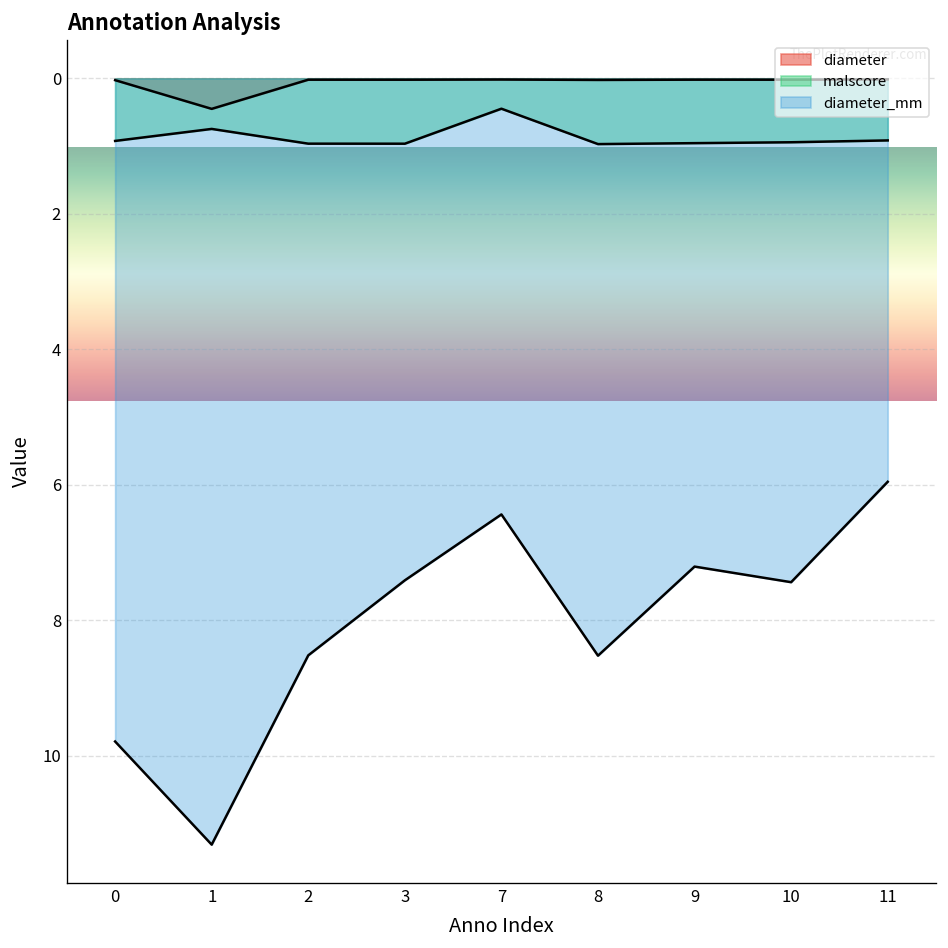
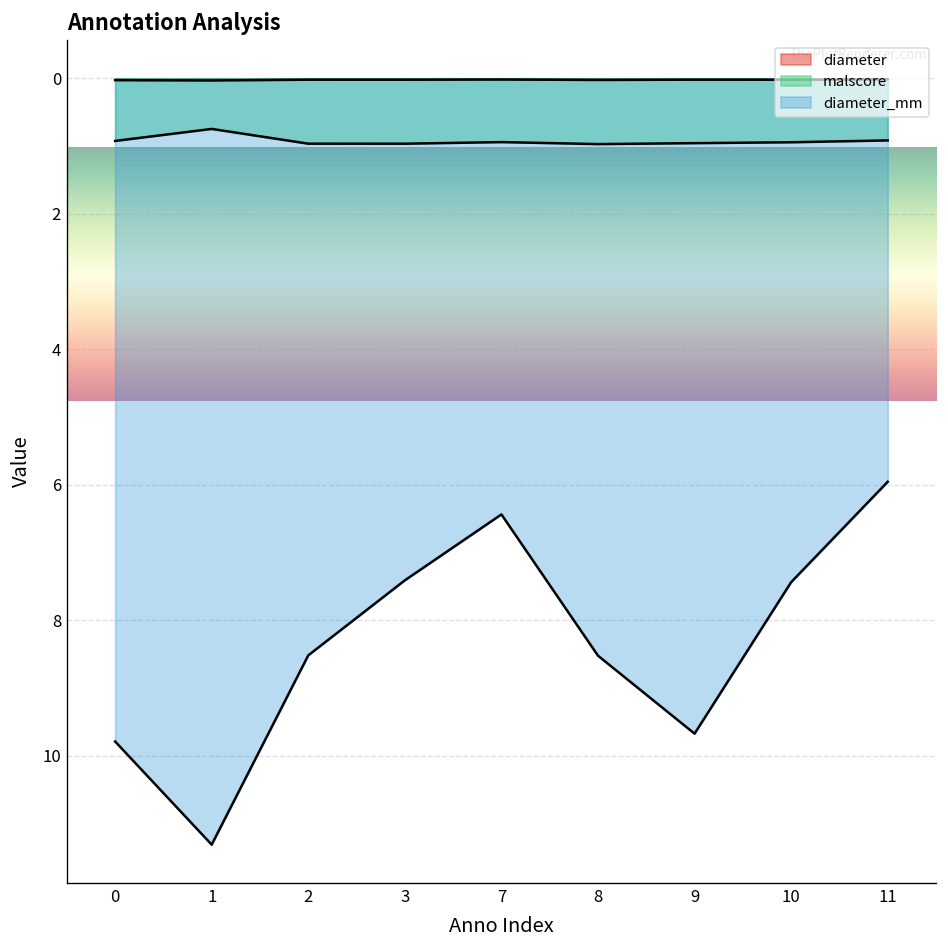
  {
    "diameter": {
      "0": 0.0,
-     "1": 0.5,
+     "1": 0.0,
      "2": 0.0,
      "3": 0.0,
      "7": 0.0,
      "8": 0.0,
      "9": 0.0
    },
    "malscore": {
      "0": 0.9,
      "1": 0.7,
      "2": 1.0,
      "3": 1.0,
-     "7": 0.4,
+     "7": 0.9,
      "8": 1.0,
      "9": 1.0,
      "10": 0.9,
      "11": 0.9
    },
    "diameter_mm": {
      "0": 9.8,
      "1": 11.3,
      "2": 8.5,
      "3": 7.4,
      "7": 6.4,
      "8": 8.5,
-     "9": 7.2,
+     "9": 9.7,
      "10": 7.4,
      "11": 6.0
    }
  }
